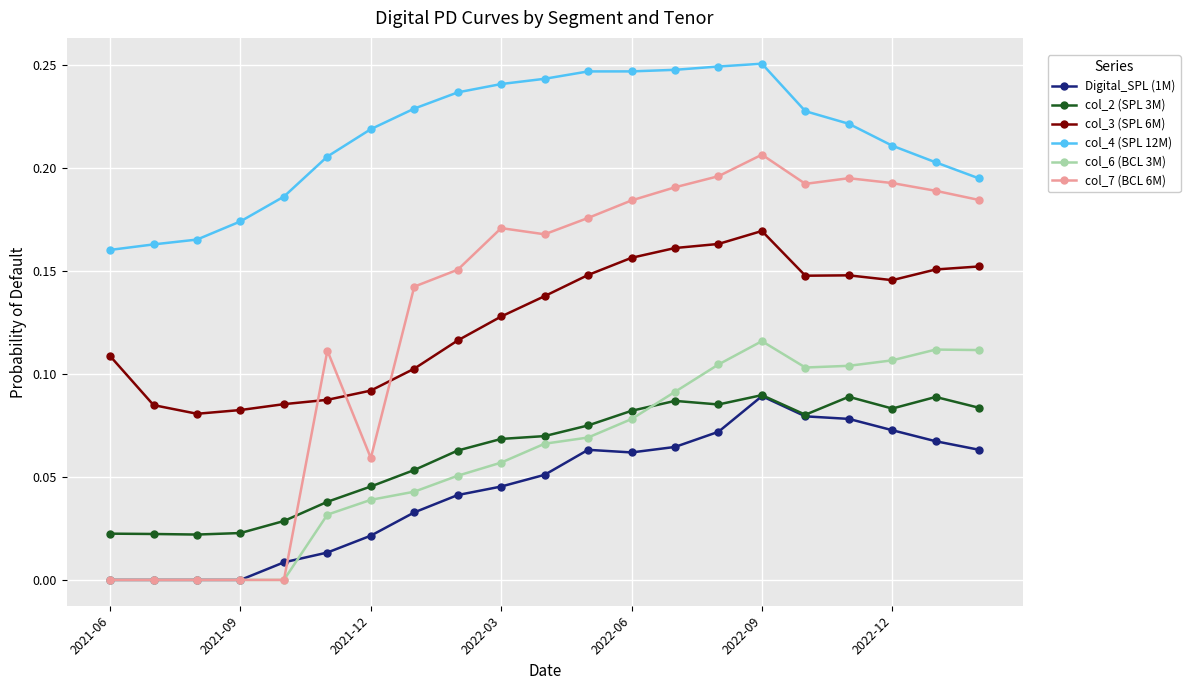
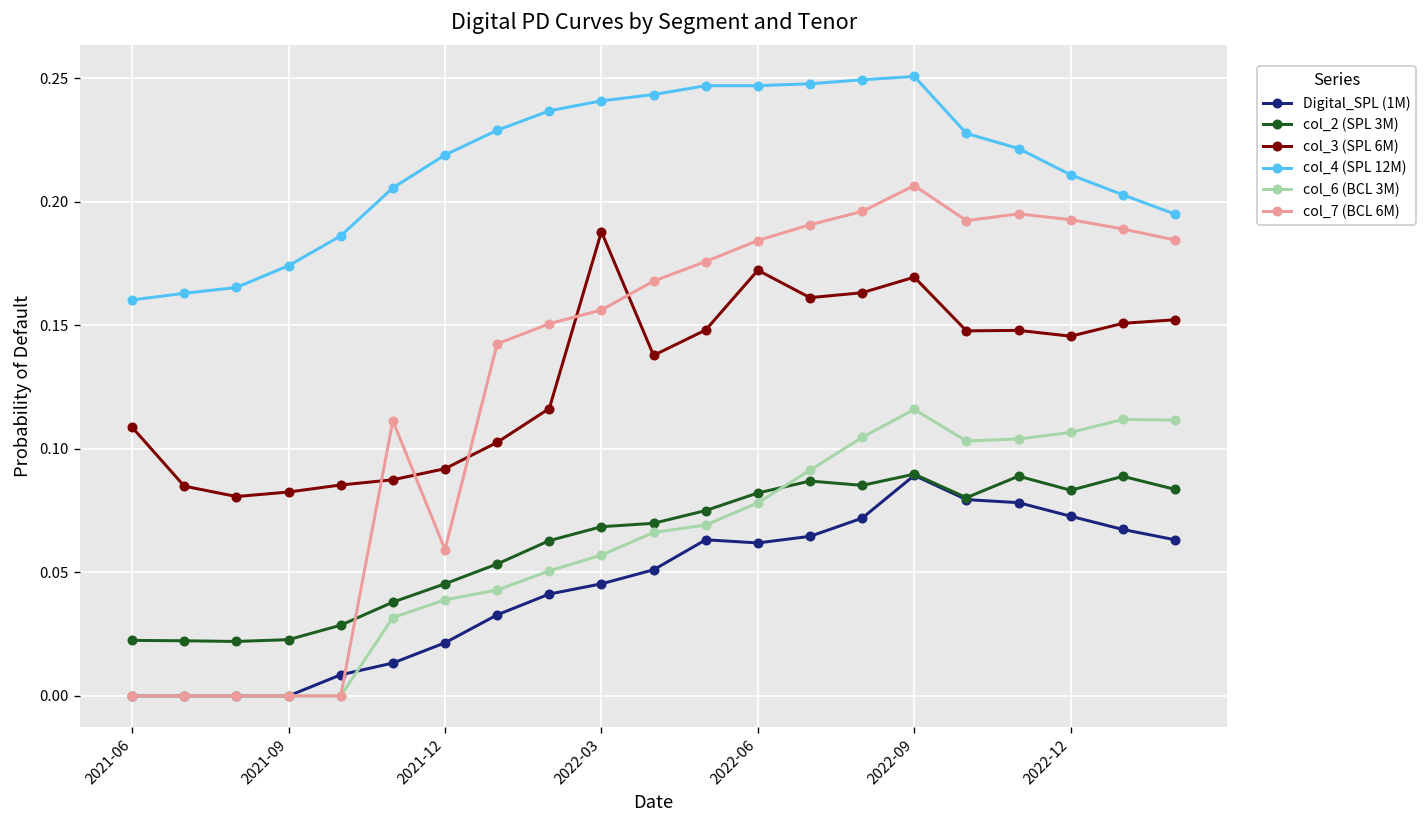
  {
    "Digital_SPL (1M)": {
      "2021-12": 0.021,
      "2022-03": 0.045,
      "2022-06": 0.062,
      "2022-12": 0.073
    },
    "col_2 (SPL 3M)": {
      "2021-06": 0.022,
      "2021-09": 0.023,
      "2021-12": 0.045,
      "2022-03": 0.068,
      "2022-06": 0.082,
      "2022-12": 0.083
    },
    "col_3 (SPL 6M)": {
      "2021-06": 0.109,
      "2021-09": 0.082,
      "2021-12": 0.092,
-     "2022-03": 0.128,
-     "2022-06": 0.156,
+     "2022-03": 0.188,
+     "2022-06": 0.172,
      "2022-09": 0.169,
      "2022-12": 0.146
    },
    "col_4 (SPL 12M)": {
      "2021-06": 0.160,
      "2021-09": 0.174,
      "2021-12": 0.219,
      "2022-03": 0.241,
      "2022-06": 0.247,
      "2022-09": 0.251,
      "2022-12": 0.211
    },
    "col_6 (BCL 3M)": {
      "2021-12": 0.039,
      "2022-03": 0.057,
      "2022-06": 0.078,
      "2022-09": 0.116,
      "2022-12": 0.107
    },
    "col_7 (BCL 6M)": {
      "2021-12": 0.059,
-     "2022-03": 0.171,
+     "2022-03": 0.156,
      "2022-06": 0.184,
      "2022-09": 0.206,
      "2022-12": 0.193
    }
  }
